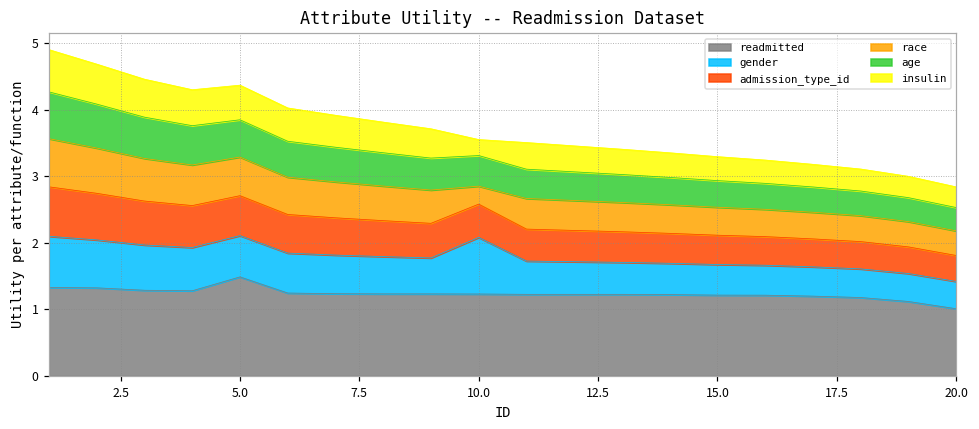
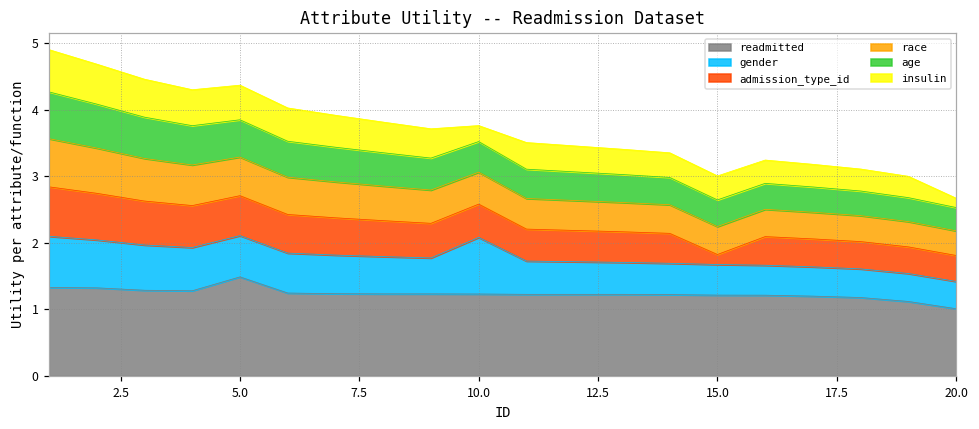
  {
    "readmitted": {
      "5.0": 1.5,
      "10.0": 1.2,
      "15.0": 1.2,
      "20.0": 1.0
    },
    "gender": {
      "5.0": 0.6,
      "10.0": 0.9,
      "15.0": 0.5,
      "20.0": 0.4
    },
    "admission_type_id": {
      "5.0": 0.6,
      "10.0": 0.5,
-     "15.0": 0.4,
+     "15.0": 0.1,
      "20.0": 0.4
    },
    "race": {
      "5.0": 0.6,
-     "10.0": 0.3,
+     "10.0": 0.5,
      "15.0": 0.4,
      "20.0": 0.4
    },
    "age": {
      "5.0": 0.6,
      "10.0": 0.5,
      "15.0": 0.4,
      "20.0": 0.4
    },
    "insulin": {
      "5.0": 0.5,
      "10.0": 0.2,
      "15.0": 0.4,
-     "20.0": 0.3
+     "20.0": 0.1
    }
  }
